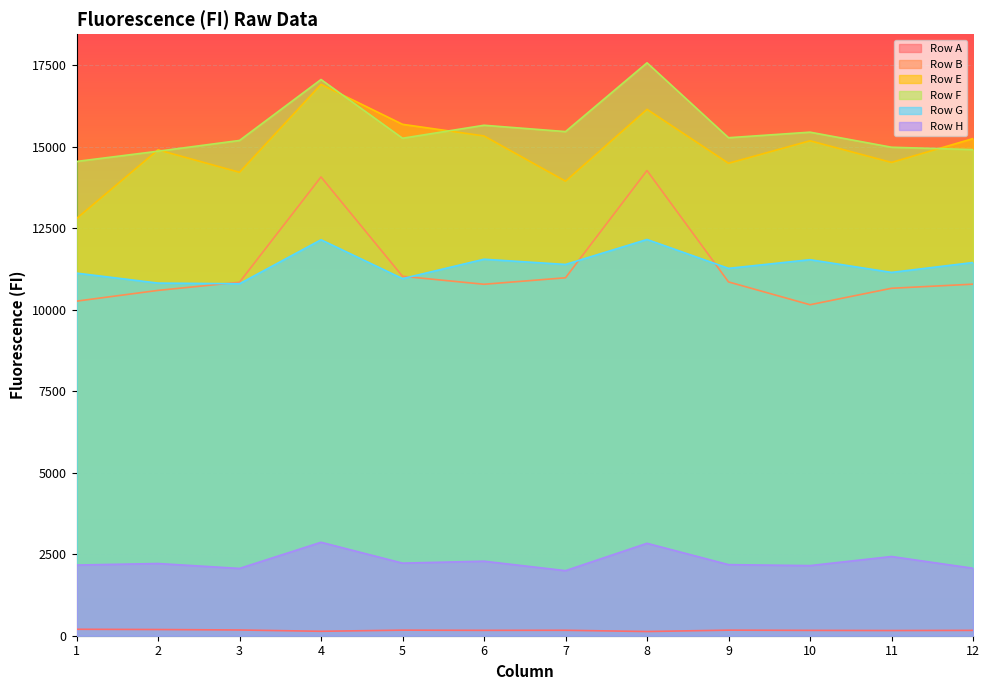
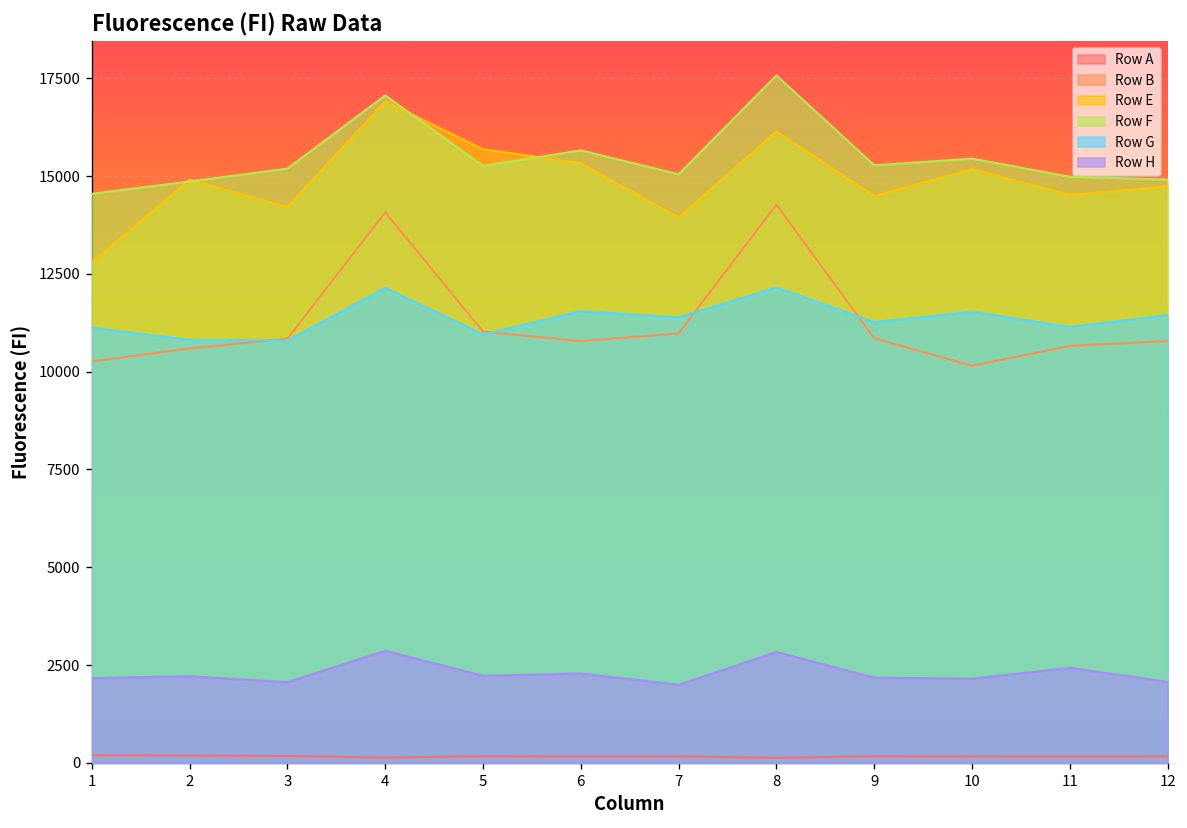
  {
    "Row E": {
      "1": 12800,
      "3": 14200,
      "4": 16900,
      "5": 15700,
      "6": 15300,
      "7": 13900,
      "8": 16100,
      "9": 14500,
      "10": 15200,
      "11": 14500,
-     "12": 15300
+     "12": 14700
    },
    "Row F": {
      "1": 14600,
      "3": 15200,
      "4": 17100,
      "5": 15300,
      "6": 15700,
-     "7": 15500,
+     "7": 15000,
      "8": 17600,
      "9": 15300,
      "10": 15400,
      "11": 15000,
      "12": 14900
    },
    "Row G": {
      "1": 11100,
      "2": 10800,
      "4": 12100,
      "6": 11600,
      "7": 11400,
      "8": 12200,
      "9": 11300,
      "10": 11500,
      "11": 11100,
      "12": 11400
    },
    "Row H": {
      "1": 2200,
      "2": 2200,
      "3": 2100,
      "4": 2900,
      "5": 2200,
      "6": 2300,
      "7": 2000,
      "8": 2800,
      "9": 2200,
      "10": 2200,
      "11": 2400,
      "12": 2100
    }
  }
